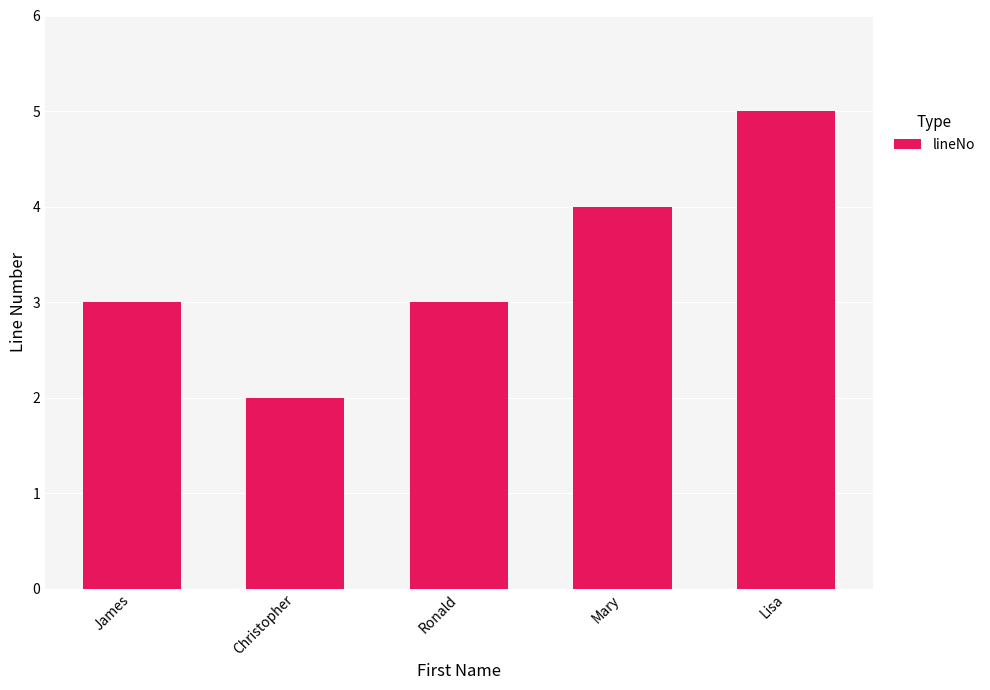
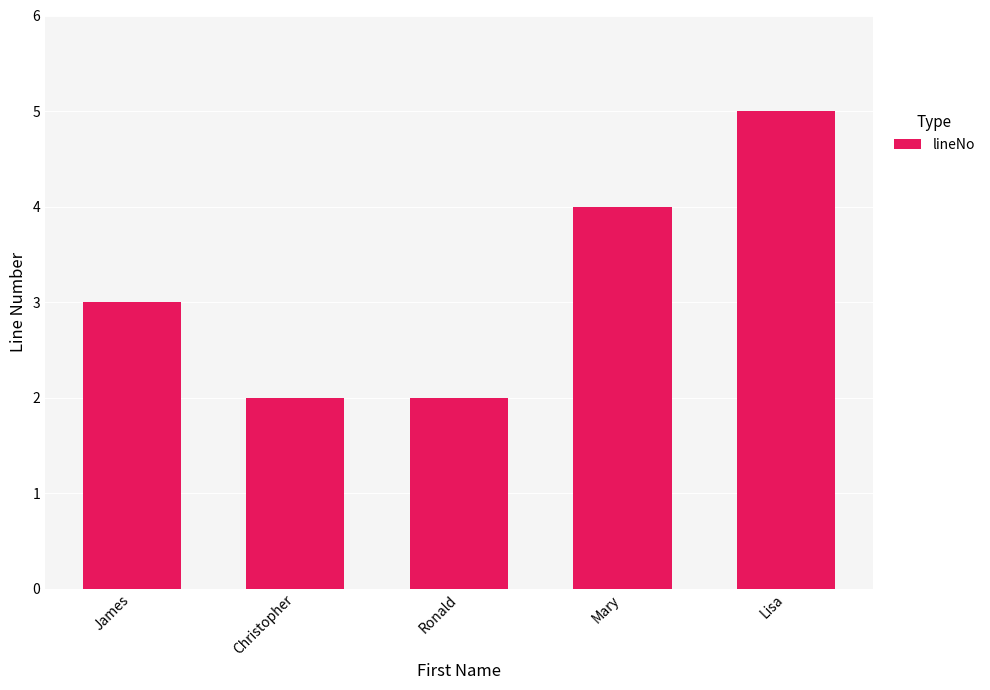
  {
    "James": 3,
    "Christopher": 2,
-   "Ronald": 3,
+   "Ronald": 2,
    "Mary": 4,
    "Lisa": 5
  }
